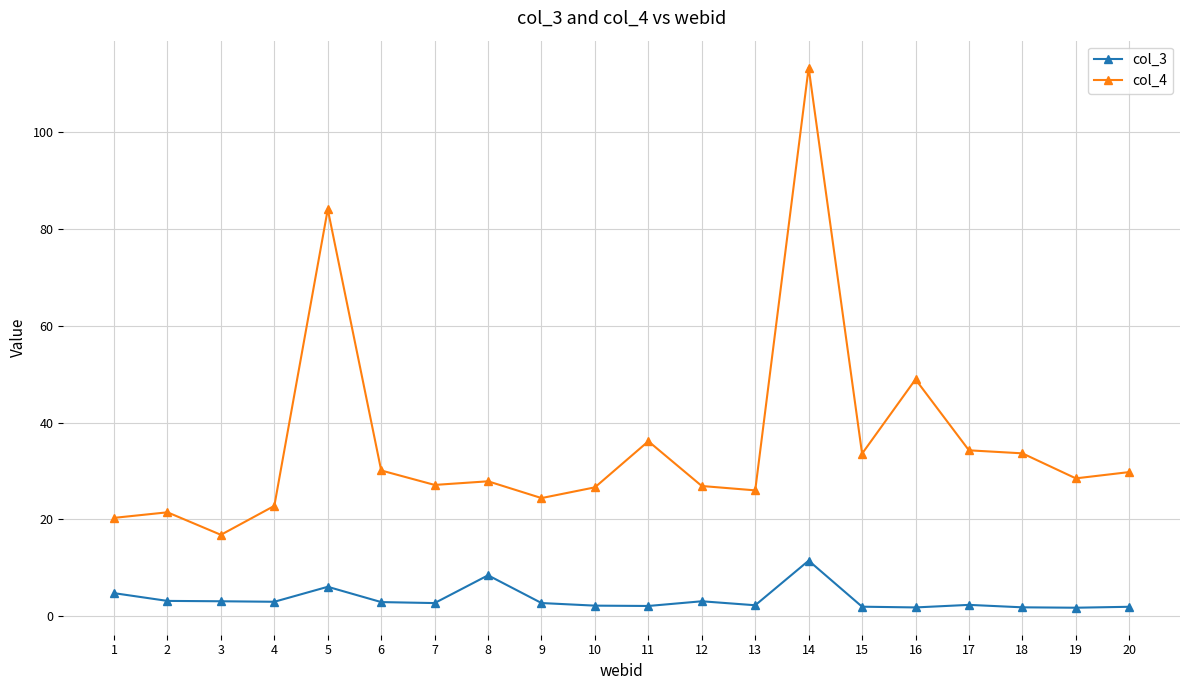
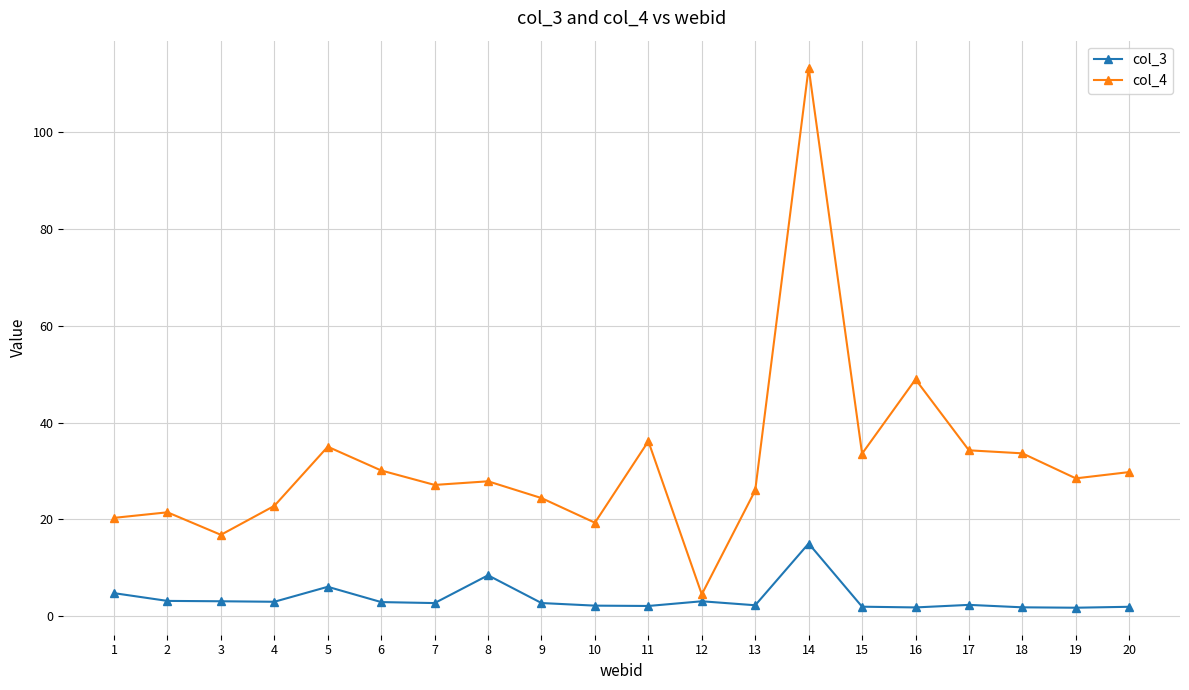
  {
    "col_3": {
      "1": 5,
      "2": 3,
      "3": 3,
      "4": 3,
      "5": 6,
      "6": 3,
      "7": 3,
      "8": 8,
      "9": 3,
      "10": 2,
      "11": 2,
      "12": 3,
      "13": 2,
-     "14": 11,
+     "14": 15,
      "15": 2,
      "16": 2,
      "17": 2,
      "18": 2,
      "19": 2,
      "20": 2
    },
    "col_4": {
      "1": 20,
      "2": 21,
      "3": 17,
      "4": 23,
-     "5": 84,
+     "5": 35,
      "6": 30,
      "7": 27,
      "8": 28,
      "9": 24,
-     "10": 27,
+     "10": 19,
      "11": 36,
-     "12": 27,
+     "12": 5,
      "13": 26,
      "14": 113,
      "15": 34,
      "16": 49,
      "17": 34,
      "18": 34,
      "19": 28,
      "20": 30
    }
  }
